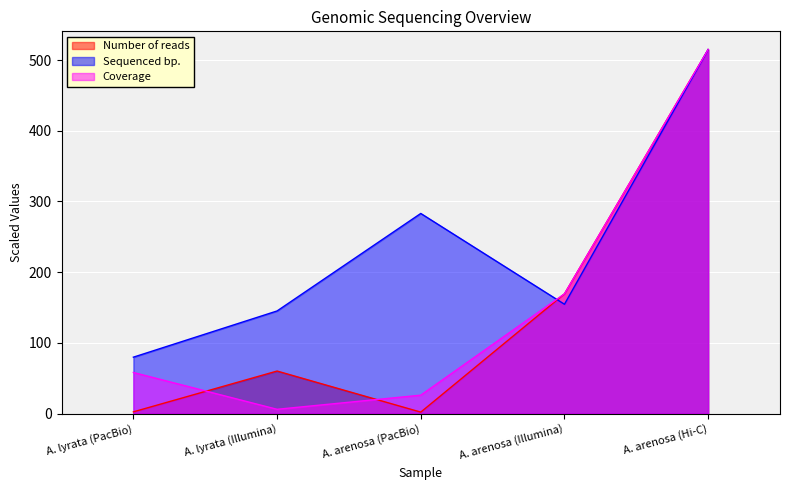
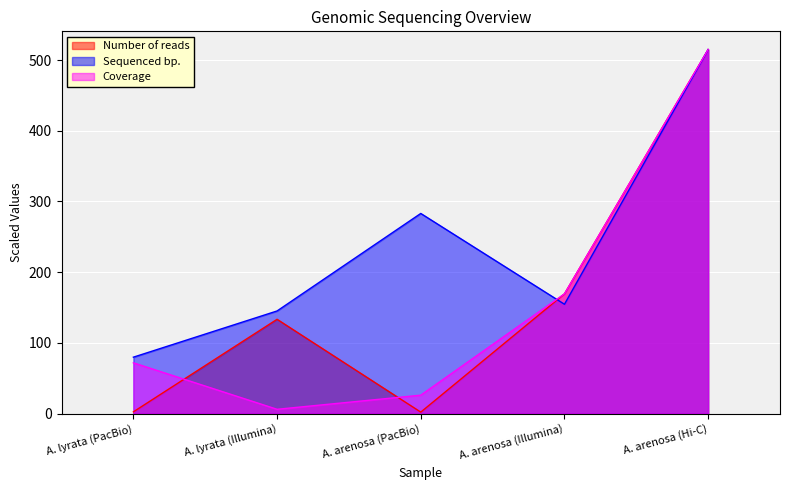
  {
    "Number of reads": {
      "A. lyrata (PacBio)": 0,
-     "A. lyrata (Illumina)": 60,
+     "A. lyrata (Illumina)": 130,
      "A. arenosa (PacBio)": 0
    },
    "Sequenced bp.": {
      "A. lyrata (PacBio)": 80,
      "A. lyrata (Illumina)": 150,
      "A. arenosa (PacBio)": 280,
      "A. arenosa (Illumina)": 150
    },
    "Coverage": {
-     "A. lyrata (PacBio)": 60,
+     "A. lyrata (PacBio)": 70,
      "A. lyrata (Illumina)": 10,
      "A. arenosa (PacBio)": 30
    }
  }
